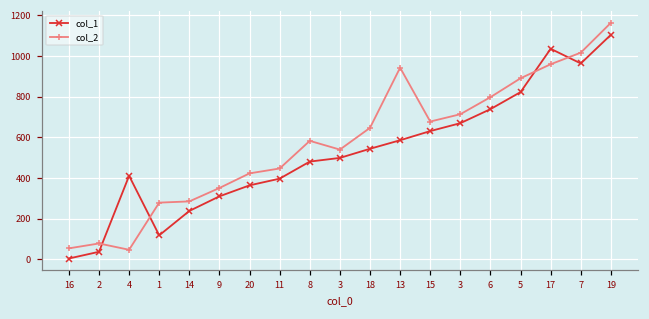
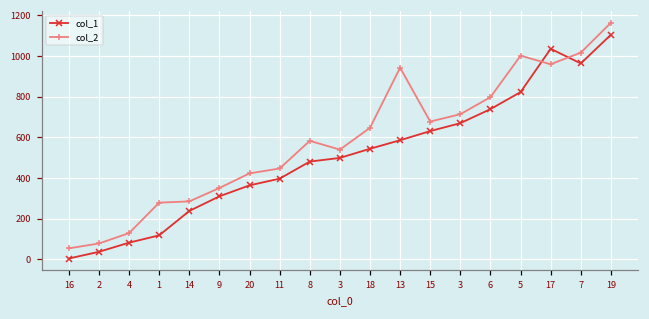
  {
    "col_1": {
      "16": 0,
      "2": 40,
-     "4": 410,
+     "4": 80,
      "1": 120,
      "14": 240,
      "9": 310,
      "20": 360,
      "11": 400,
      "8": 480,
      "18": 540,
      "13": 590,
      "15": 630,
      "6": 740,
      "5": 820,
      "17": 1040,
      "7": 960,
      "19": 1110
    },
    "col_2": {
      "16": 50,
      "2": 80,
-     "4": 50,
+     "4": 130,
      "1": 280,
      "14": 290,
      "9": 350,
      "20": 420,
      "11": 450,
      "8": 580,
      "18": 650,
      "13": 940,
      "15": 680,
      "6": 800,
-     "5": 890,
+     "5": 1000,
      "17": 960,
      "7": 1020,
      "19": 1160
    }
  }
